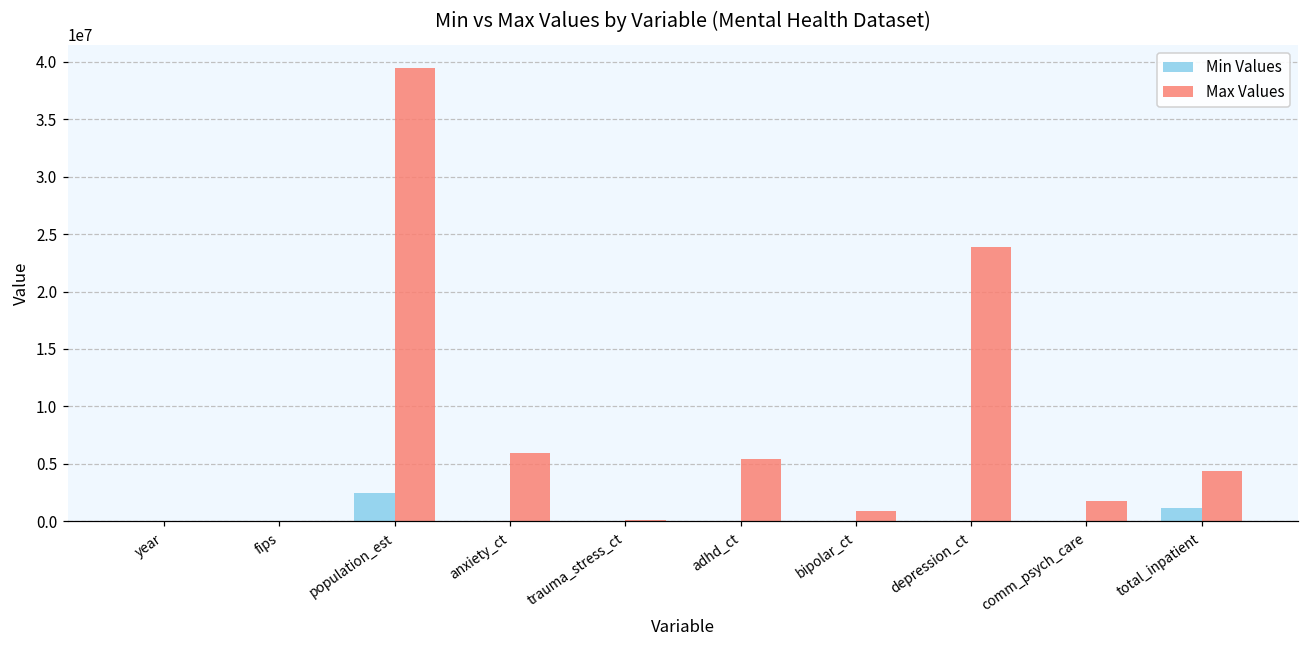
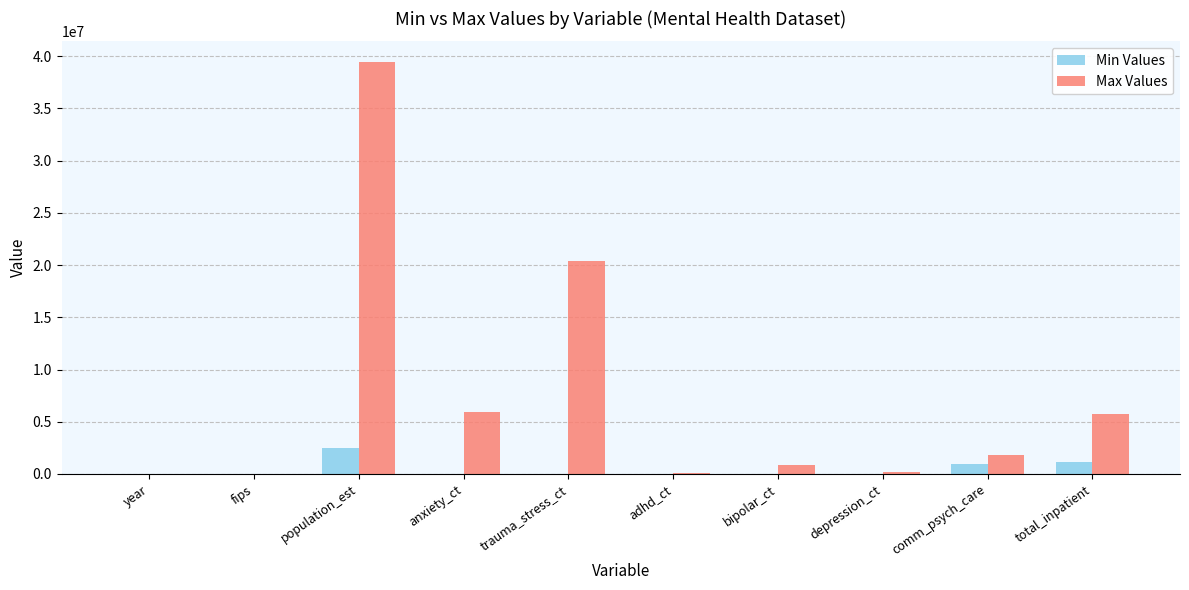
  {
    "Min Values": {
      "population_est": 2500000,
      "adhd_ct": 0,
-     "comm_psych_care": 0,
+     "comm_psych_care": 1000000,
      "total_inpatient": 1100000
    },
    "Max Values": {
      "population_est": 39400000,
      "anxiety_ct": 6000000,
-     "trauma_stress_ct": 100000,
-     "adhd_ct": 5500000,
+     "trauma_stress_ct": 20400000,
+     "adhd_ct": 100000,
      "bipolar_ct": 900000,
-     "depression_ct": 23900000,
+     "depression_ct": 200000,
      "comm_psych_care": 1800000,
-     "total_inpatient": 4400000
+     "total_inpatient": 5700000
    }
  }
